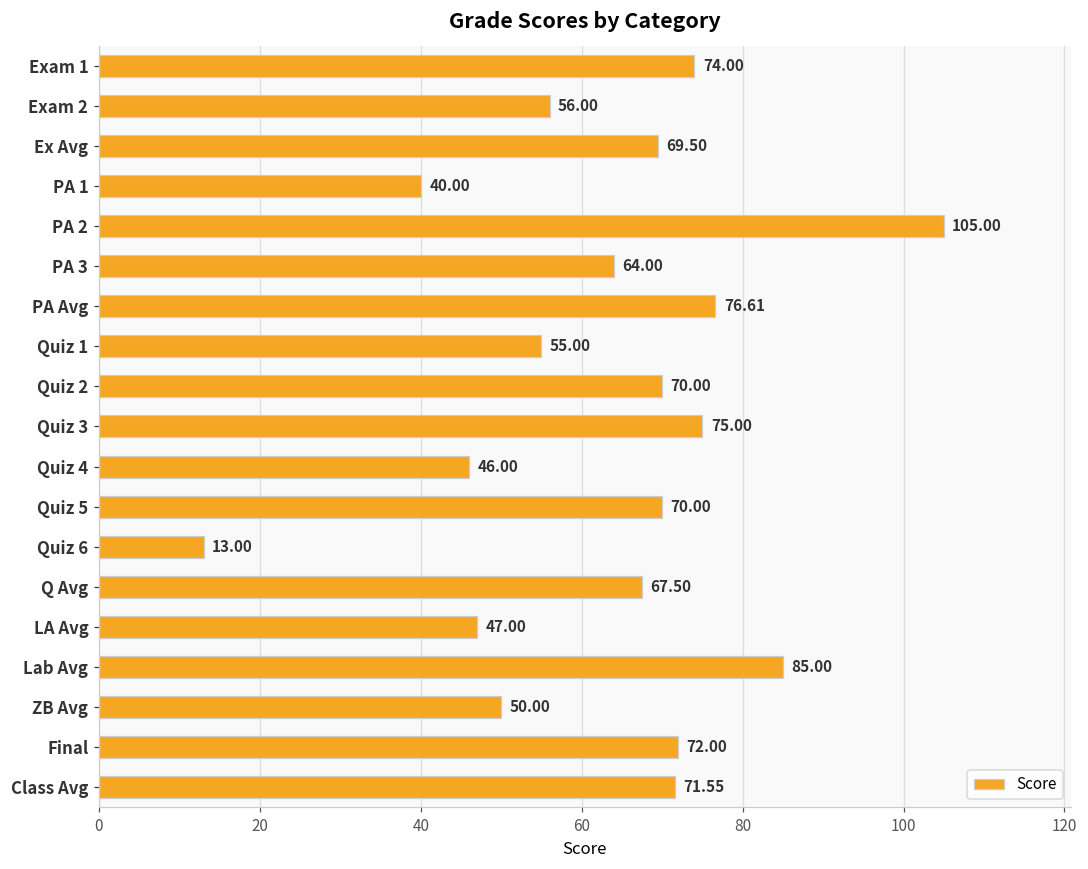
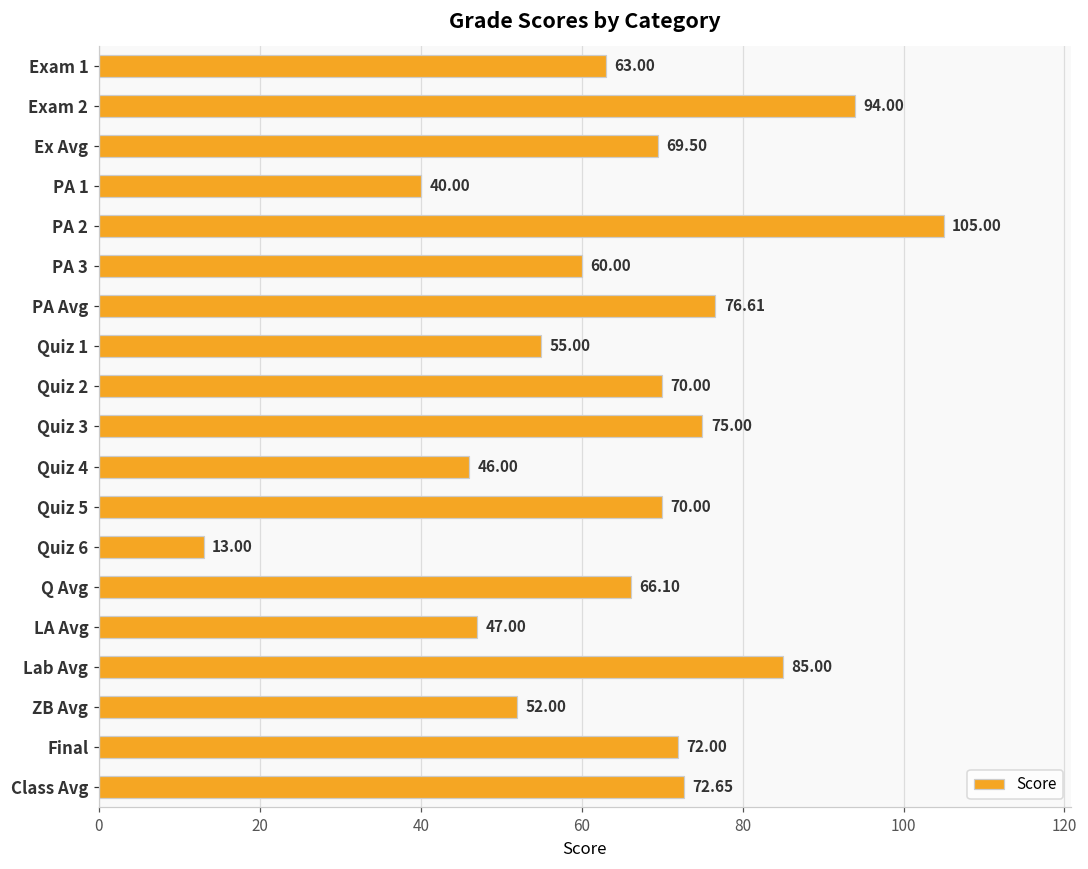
  {
-   "Exam 1": 74.00,
-   "Exam 2": 56.00,
+   "Exam 1": 63.00,
+   "Exam 2": 94.00,
    "Ex Avg": 69.50,
    "PA 1": 40.00,
    "PA 2": 105.00,
-   "PA 3": 64.00,
+   "PA 3": 60.00,
    "PA Avg": 76.61,
    "Quiz 1": 55.00,
    "Quiz 2": 70.00,
    "Quiz 3": 75.00,
    "Quiz 4": 46.00,
    "Quiz 5": 70.00,
    "Quiz 6": 13.00,
-   "Q Avg": 67.50,
+   "Q Avg": 66.10,
    "LA Avg": 47.00,
    "Lab Avg": 85.00,
-   "ZB Avg": 50.00,
+   "ZB Avg": 52.00,
    "Final": 72.00,
-   "Class Avg": 71.55
+   "Class Avg": 72.65
  }
